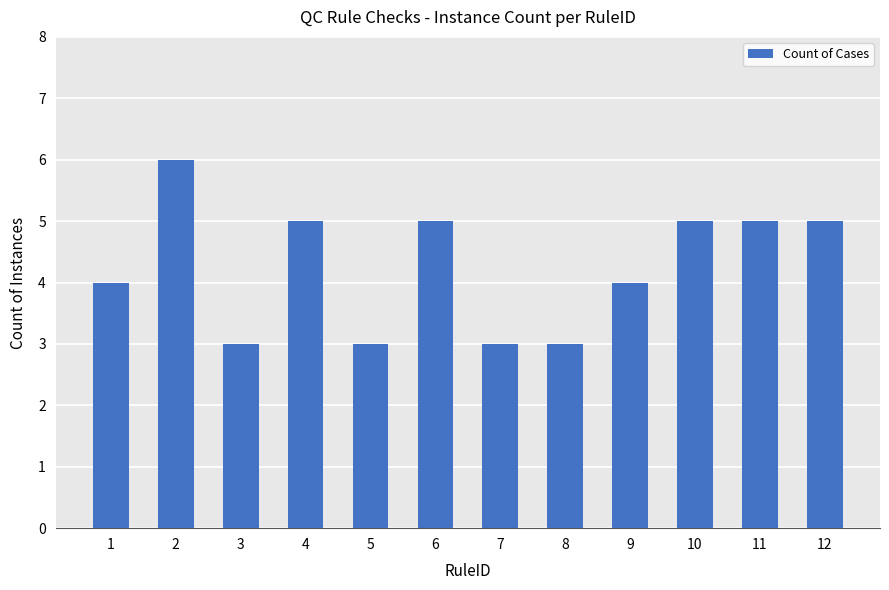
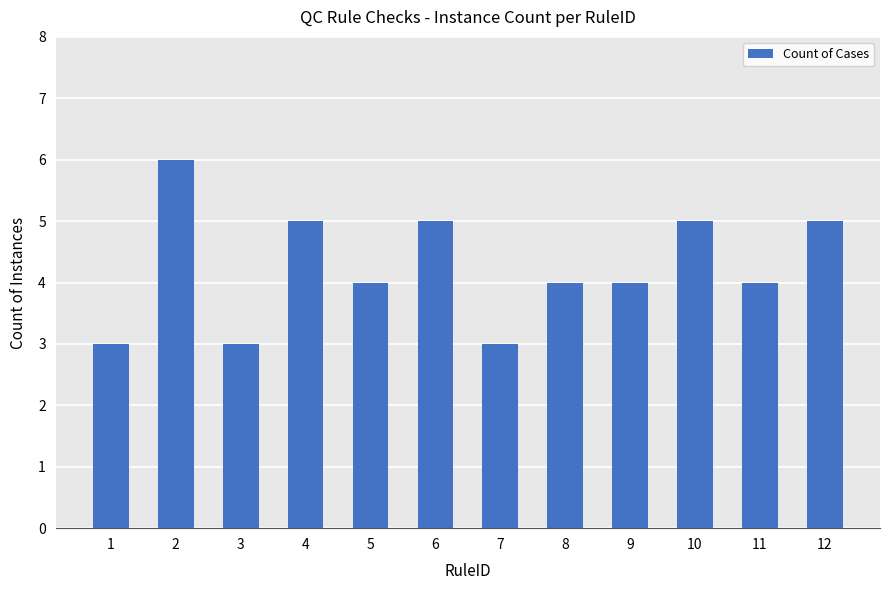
  {
-   "1": 4,
+   "1": 3,
    "2": 6,
    "3": 3,
    "4": 5,
-   "5": 3,
+   "5": 4,
    "6": 5,
    "7": 3,
-   "8": 3,
+   "8": 4,
    "9": 4,
    "10": 5,
-   "11": 5,
+   "11": 4,
    "12": 5
  }
